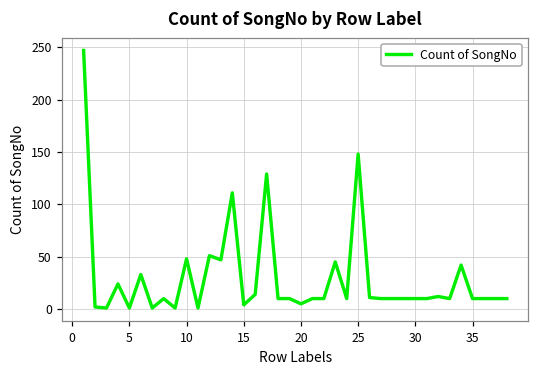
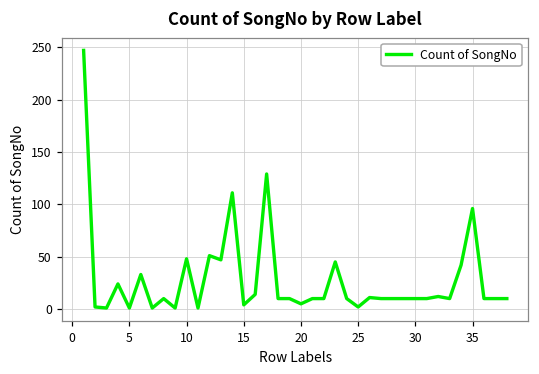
  {
    "5": 0,
    "10": 50,
    "15": 0,
    "20": 10,
-   "25": 150,
+   "25": 0,
    "30": 10,
-   "35": 10
+   "35": 100
  }
